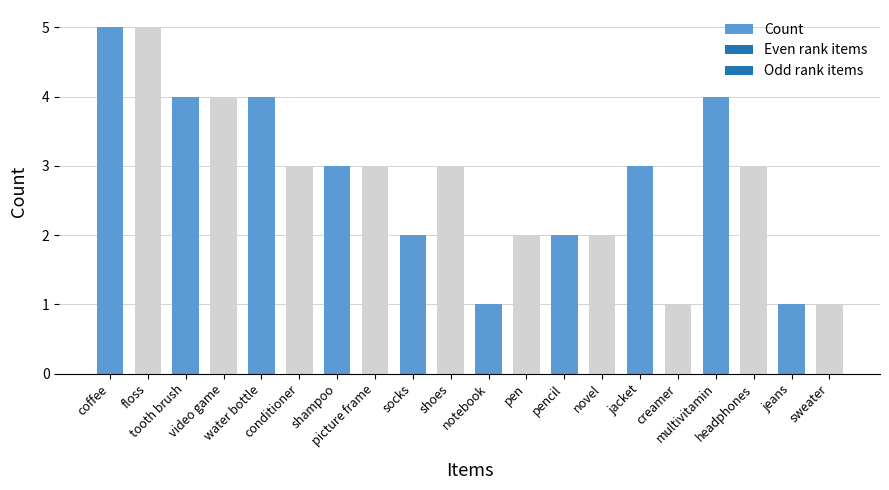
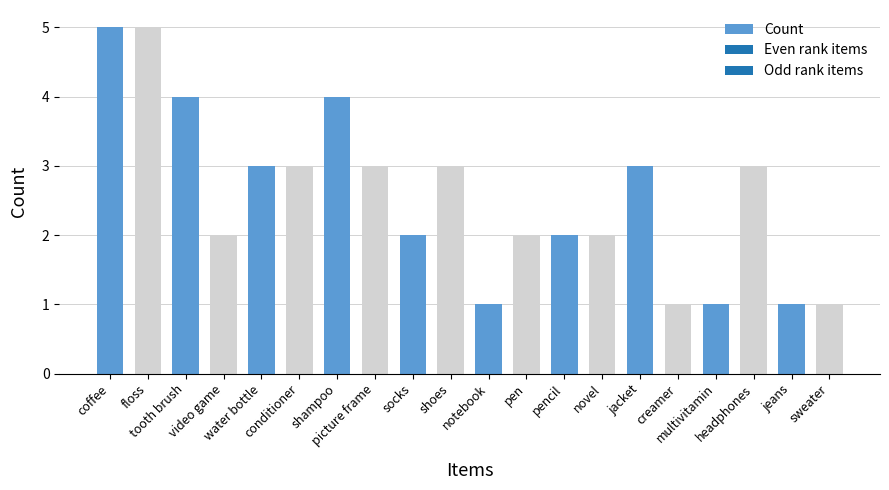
  {
    "coffee": 5,
    "floss": 5,
    "tooth brush": 4,
-   "video game": 4,
-   "water bottle": 4,
+   "video game": 2,
+   "water bottle": 3,
    "conditioner": 3,
-   "shampoo": 3,
+   "shampoo": 4,
    "picture frame": 3,
    "socks": 2,
    "shoes": 3,
    "notebook": 1,
    "pen": 2,
    "pencil": 2,
    "novel": 2,
    "jacket": 3,
    "creamer": 1,
-   "multivitamin": 4,
+   "multivitamin": 1,
    "headphones": 3,
    "jeans": 1,
    "sweater": 1
  }
